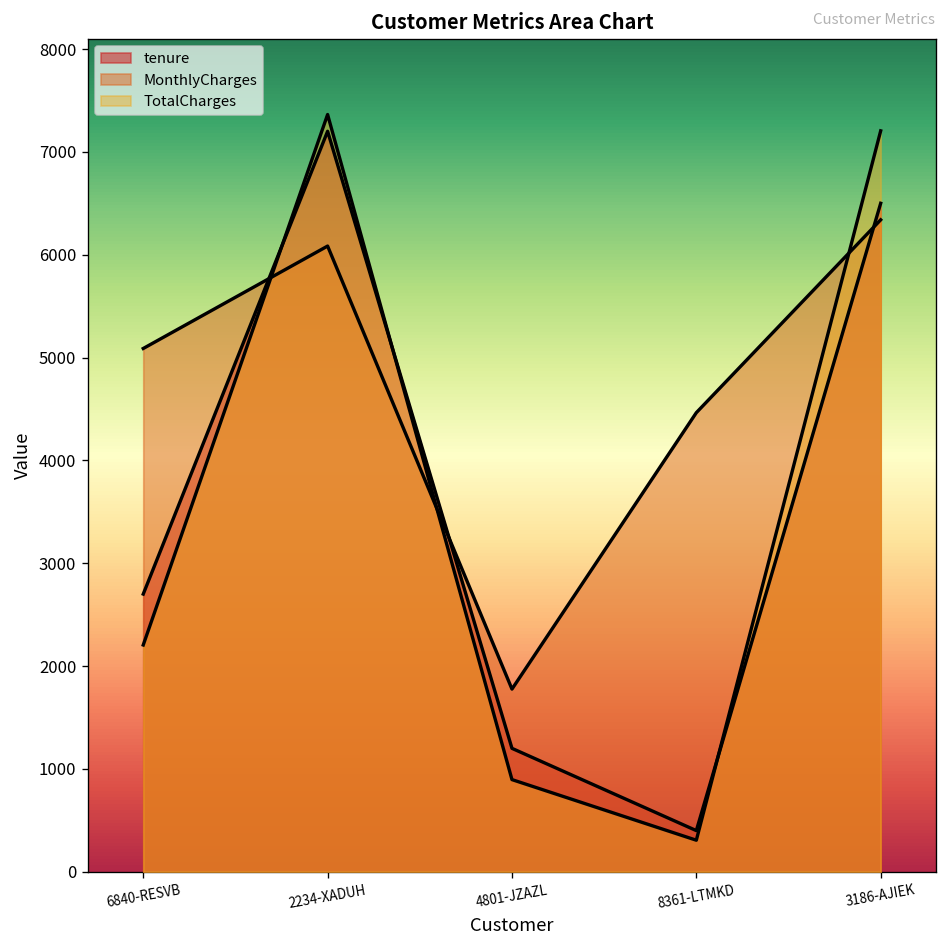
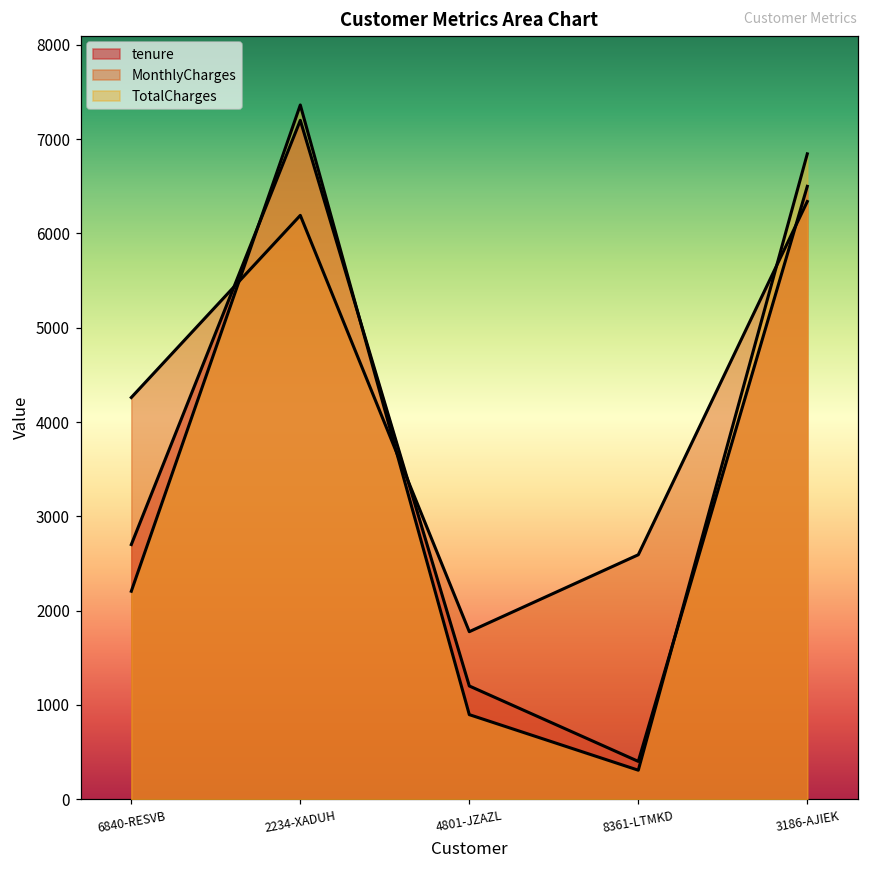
  {
    "tenure": {
      "6840-RESVB": 2700,
      "2234-XADUH": 7200,
      "4801-JZAZL": 1200,
      "8361-LTMKD": 400,
      "3186-AJIEK": 6500
    },
    "MonthlyCharges": {
-     "6840-RESVB": 5100,
-     "2234-XADUH": 6100,
+     "6840-RESVB": 4300,
+     "2234-XADUH": 6200,
      "4801-JZAZL": 1800,
-     "8361-LTMKD": 4500,
+     "8361-LTMKD": 2600,
      "3186-AJIEK": 6300
    },
    "TotalCharges": {
      "6840-RESVB": 2200,
      "2234-XADUH": 7400,
      "4801-JZAZL": 900,
      "8361-LTMKD": 300,
-     "3186-AJIEK": 7200
+     "3186-AJIEK": 6800
    }
  }
